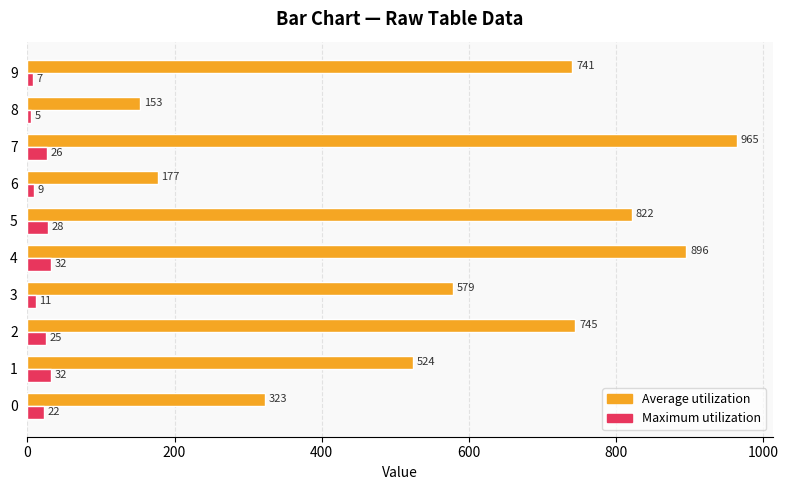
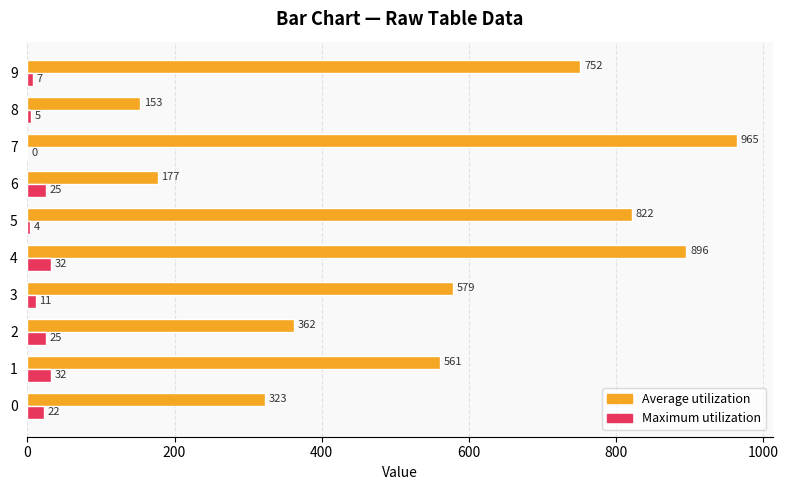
  {
    "Average utilization": {
-     "9": 741,
+     "9": 752,
      "8": 153,
      "7": 965,
      "6": 177,
      "5": 822,
      "4": 896,
      "3": 579,
-     "2": 745,
-     "1": 524,
+     "2": 362,
+     "1": 561,
      "0": 323
    },
    "Maximum utilization": {
      "9": 7,
      "8": 5,
-     "7": 26,
-     "6": 9,
-     "5": 28,
+     "7": 0,
+     "6": 25,
+     "5": 4,
      "4": 32,
      "3": 11,
      "2": 25,
      "1": 32,
      "0": 22
    }
  }
